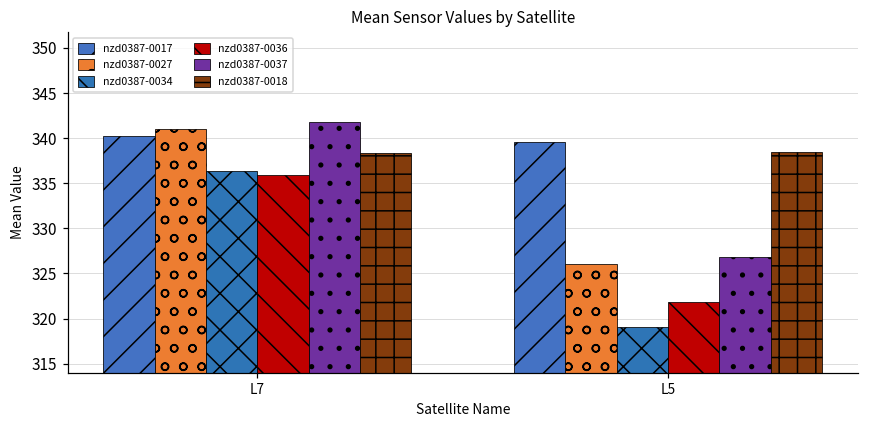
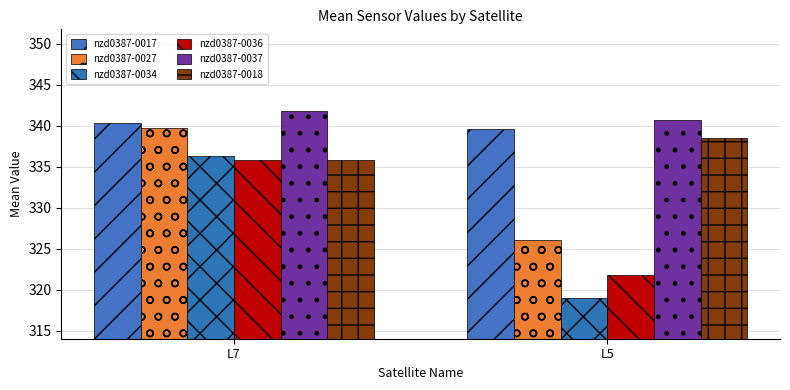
  {
    "nzd0387-0027": {
-     "L7": 341,
+     "L7": 340,
      "L5": 326
    },
    "nzd0387-0036": {
      "L7": 336,
      "L5": 322
    },
    "nzd0387-0037": {
      "L7": 342,
-     "L5": 327
+     "L5": 341
    },
    "nzd0387-0018": {
-     "L7": 338,
+     "L7": 336,
      "L5": 338
    }
  }
